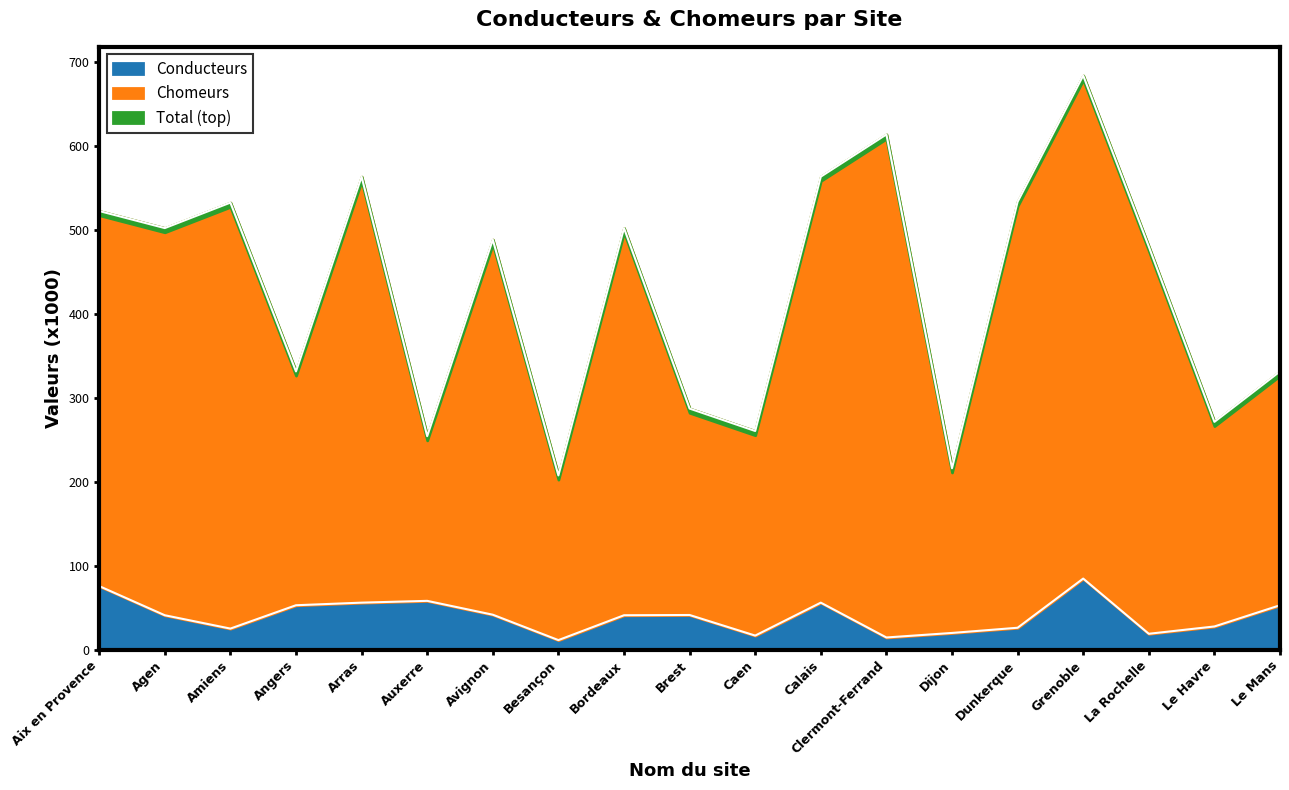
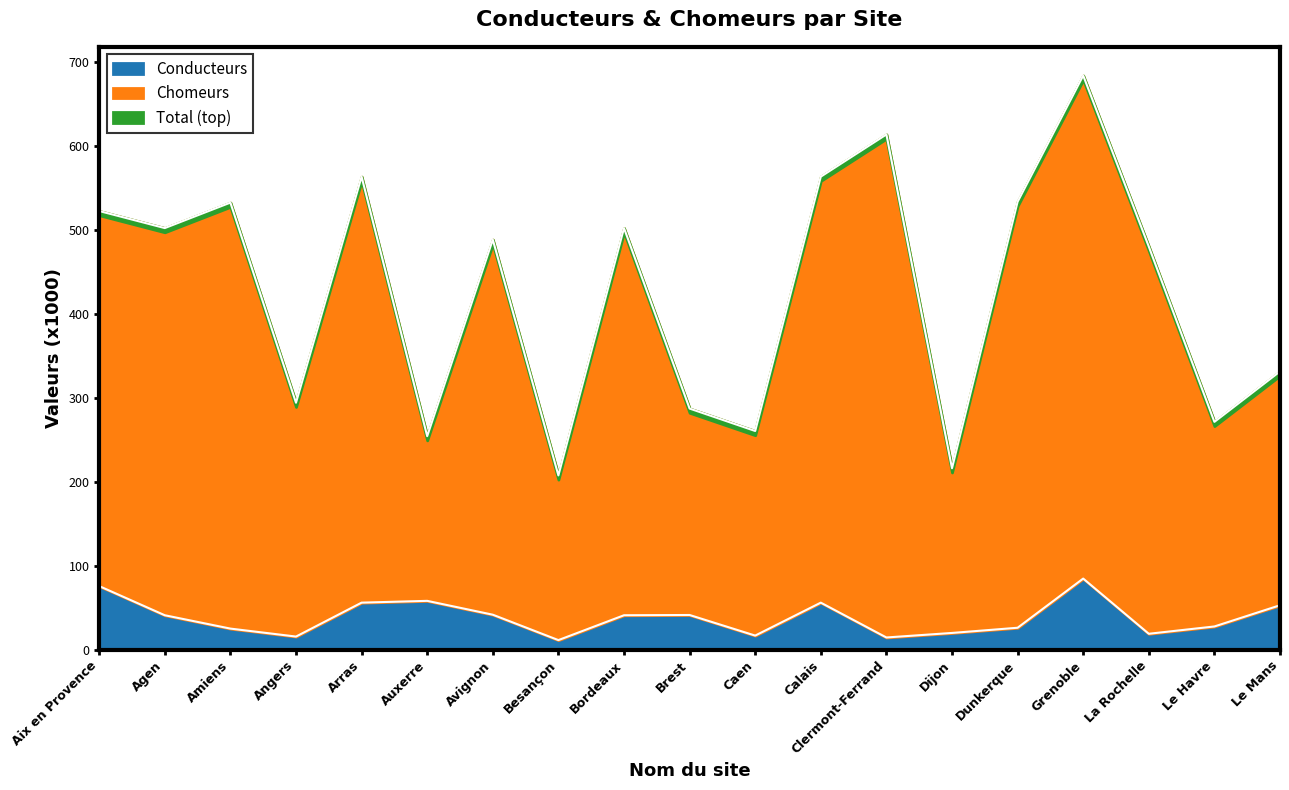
  {
    "Conducteurs": {
      "Aix en Provence": 80,
      "Agen": 40,
      "Amiens": 30,
-     "Angers": 50,
+     "Angers": 20,
      "Arras": 60,
      "Auxerre": 60,
      "Avignon": 40,
      "Besançon": 10,
      "Bordeaux": 40,
      "Brest": 40,
      "Caen": 20,
      "Calais": 60,
      "Clermont-Ferrand": 10,
      "Dijon": 20,
      "Dunkerque": 30,
      "Grenoble": 80,
      "La Rochelle": 20,
      "Le Havre": 30,
      "Le Mans": 50
    },
    "Total (top)": {
      "Aix en Provence": 450,
      "Agen": 460,
      "Amiens": 510,
      "Angers": 280,
      "Arras": 510,
      "Auxerre": 200,
      "Avignon": 450,
      "Besançon": 200,
      "Bordeaux": 460,
      "Brest": 250,
      "Caen": 240,
      "Calais": 510,
      "Clermont-Ferrand": 600,
      "Dijon": 200,
      "Dunkerque": 510,
      "Grenoble": 600,
      "La Rochelle": 460,
      "Le Havre": 240,
      "Le Mans": 280
    }
  }
